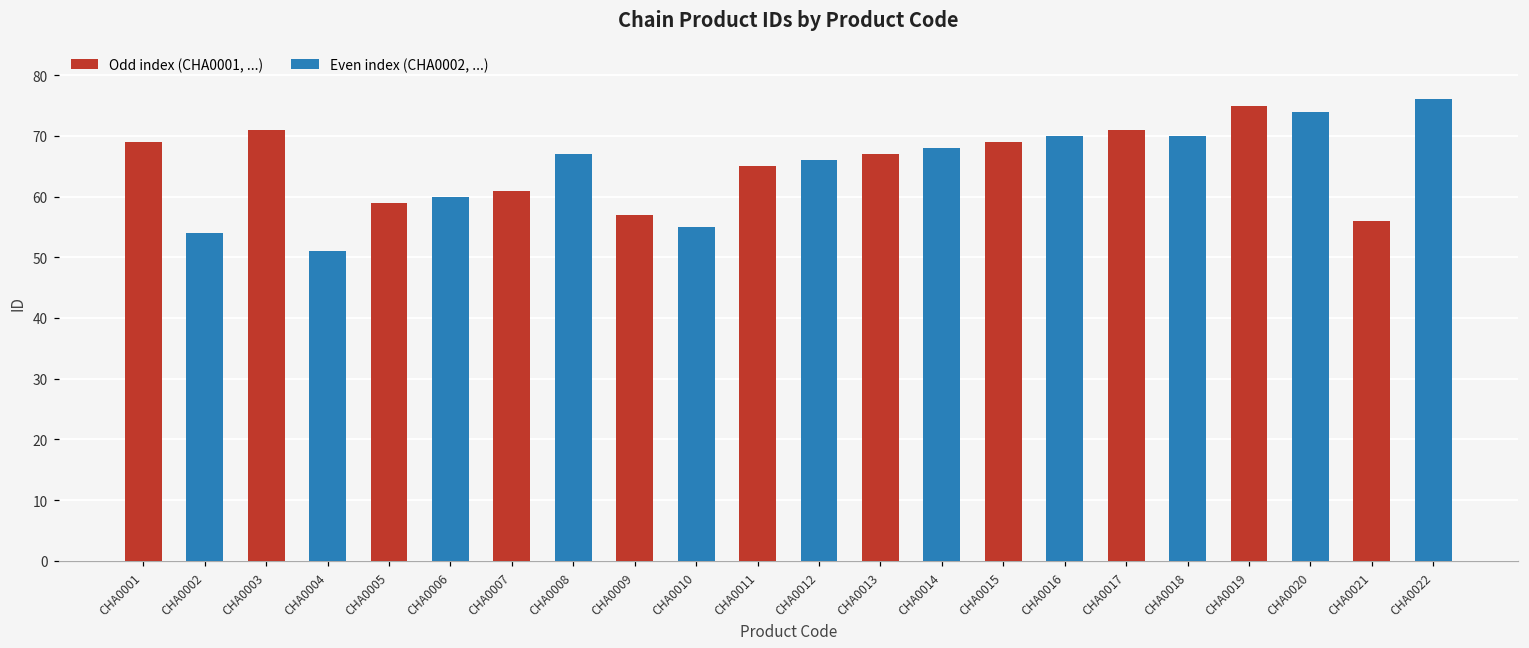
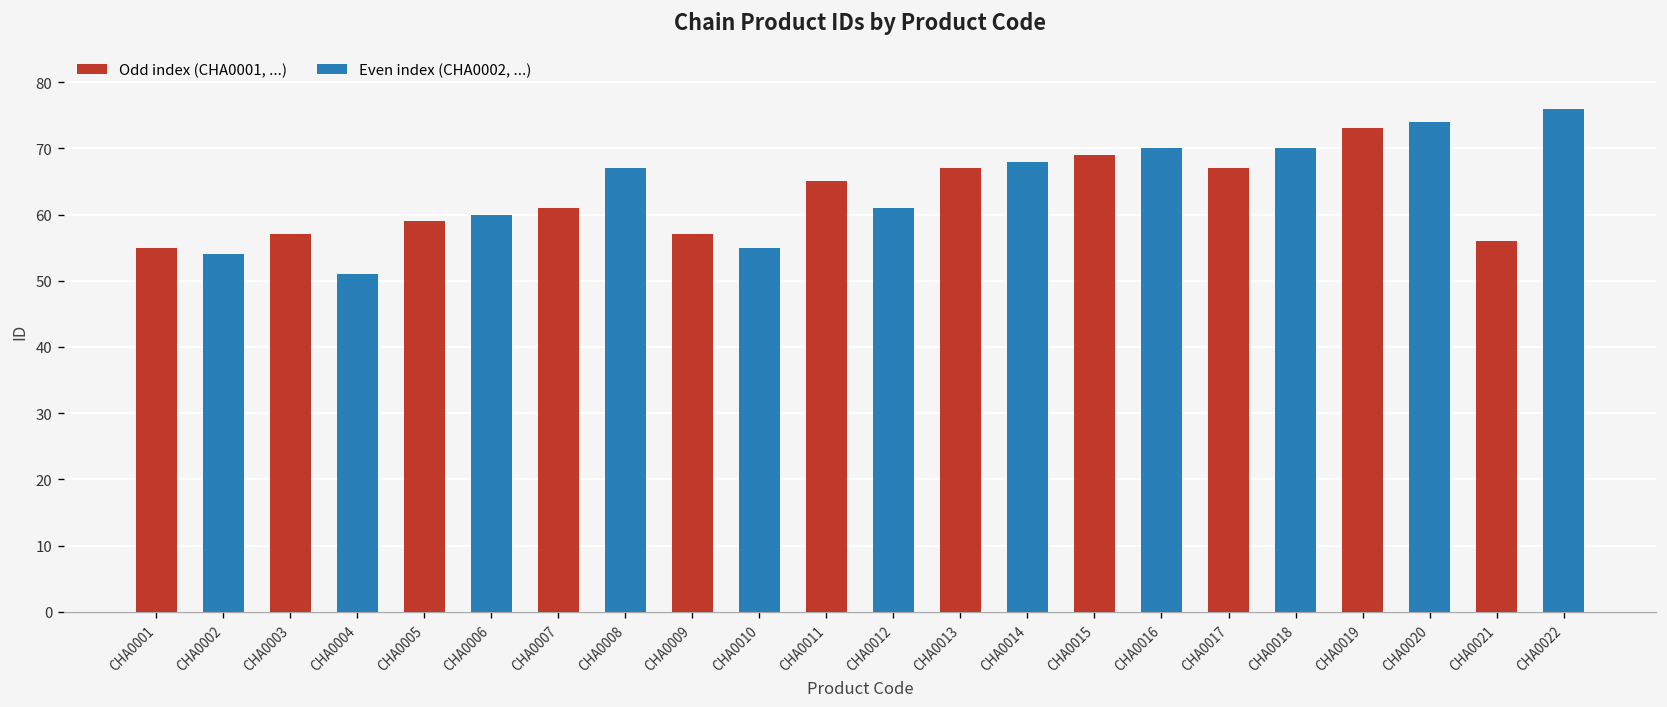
  {
-   "CHA0001": 69,
+   "CHA0001": 55,
    "CHA0002": 54,
-   "CHA0003": 71,
+   "CHA0003": 57,
    "CHA0004": 51,
    "CHA0005": 59,
    "CHA0006": 60,
    "CHA0007": 61,
    "CHA0008": 67,
    "CHA0009": 57,
    "CHA0010": 55,
    "CHA0011": 65,
-   "CHA0012": 66,
+   "CHA0012": 61,
    "CHA0013": 67,
    "CHA0014": 68,
    "CHA0015": 69,
    "CHA0016": 70,
-   "CHA0017": 71,
+   "CHA0017": 67,
    "CHA0018": 70,
-   "CHA0019": 75,
+   "CHA0019": 73,
    "CHA0020": 74,
    "CHA0021": 56,
    "CHA0022": 76
  }
